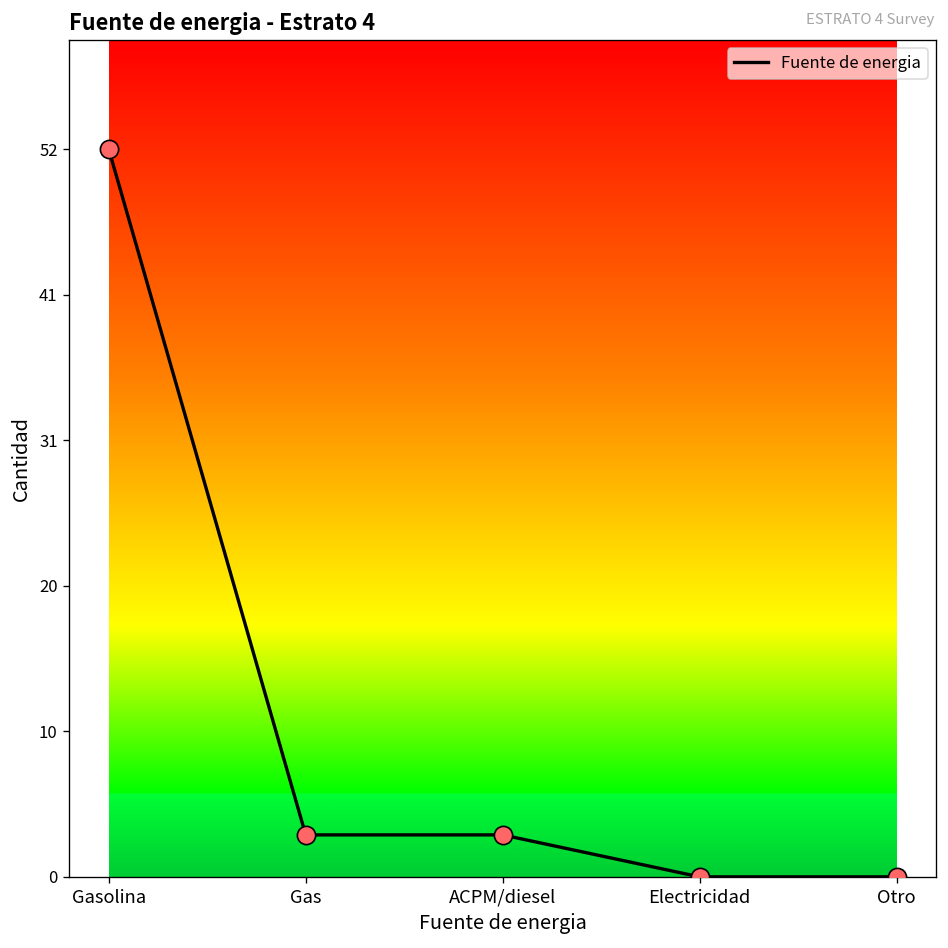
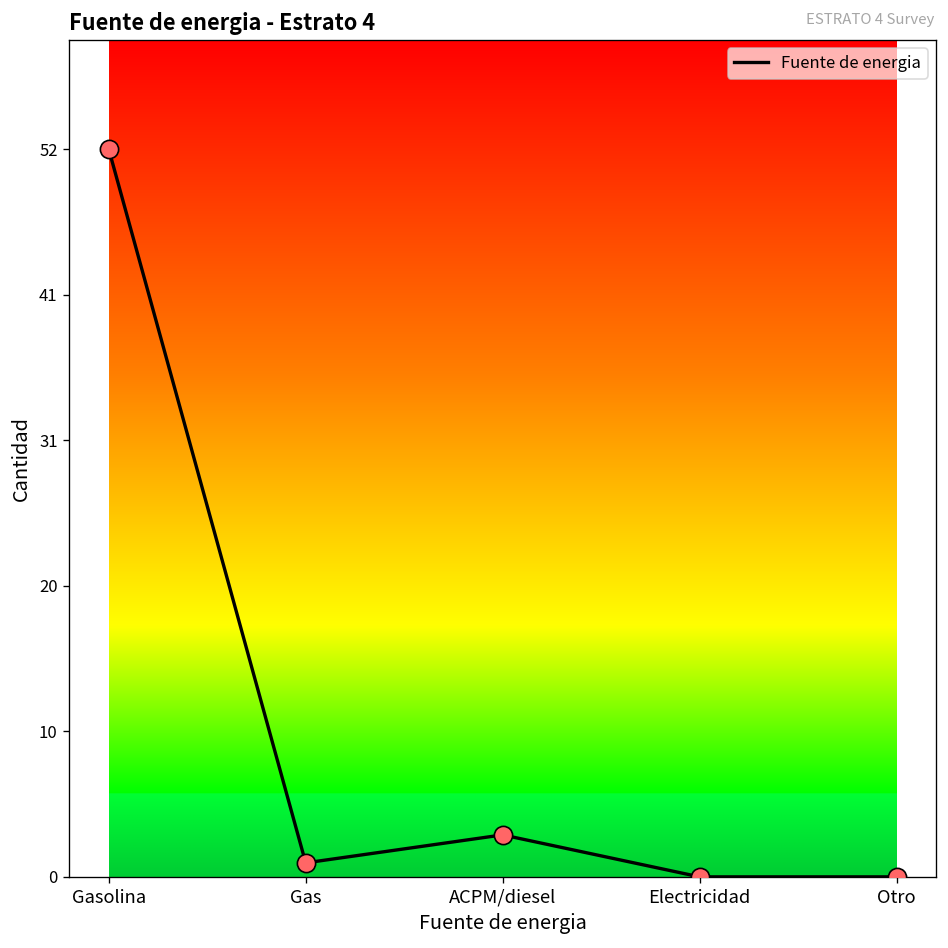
  {
    "Gasolina": 52,
-   "Gas": 3,
+   "Gas": 1,
    "ACPM/diesel": 3,
    "Electricidad": 0,
    "Otro": 0
  }
